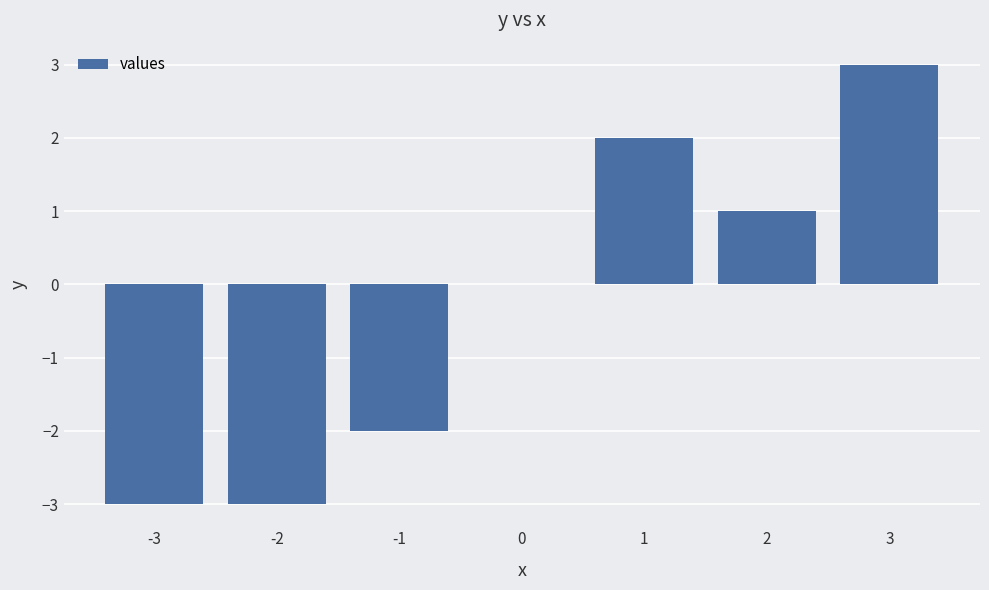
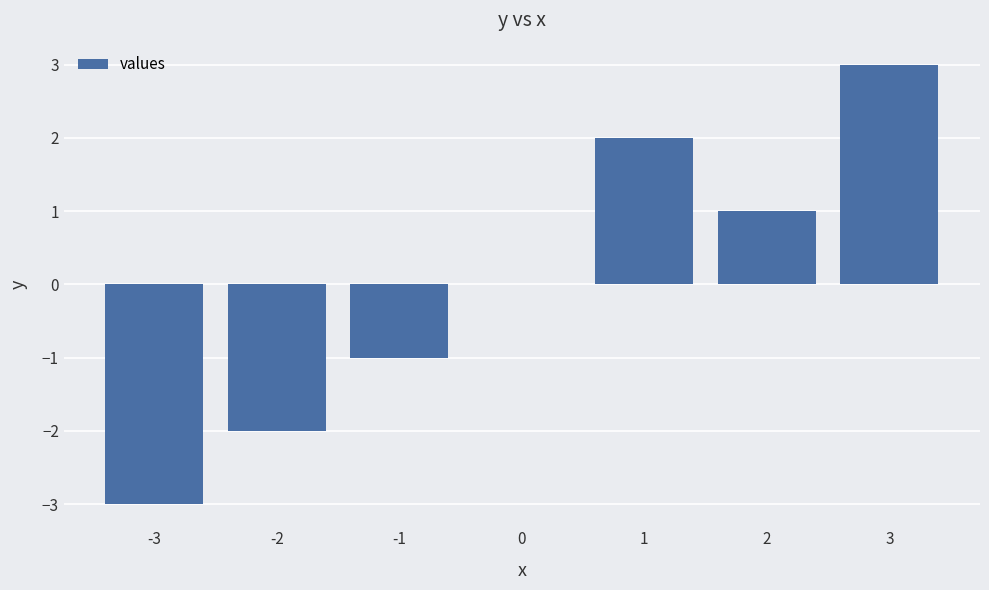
  {
    "-3": -3,
-   "-2": -3,
-   "-1": -2,
+   "-2": -2,
+   "-1": -1,
    "0": 0,
    "1": 2,
    "2": 1,
    "3": 3
  }
